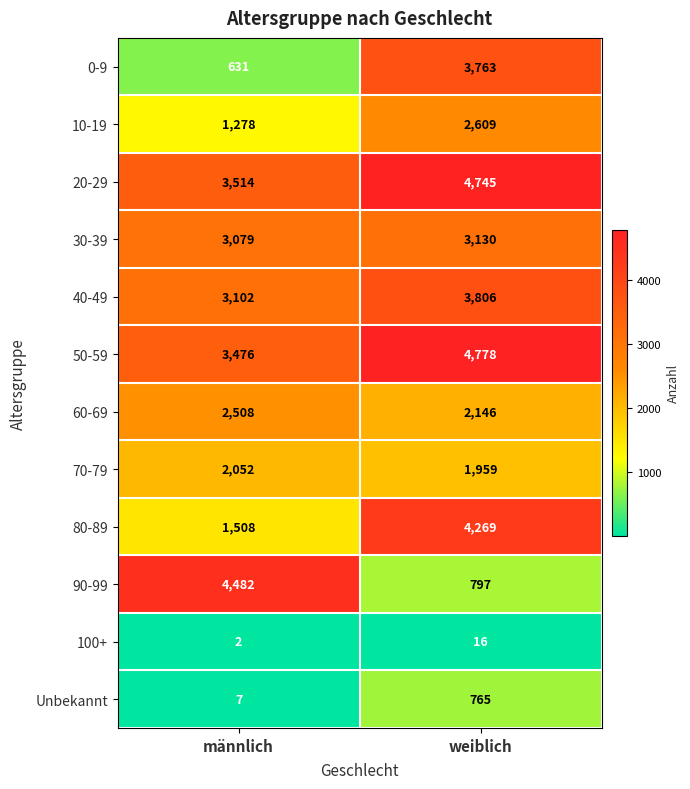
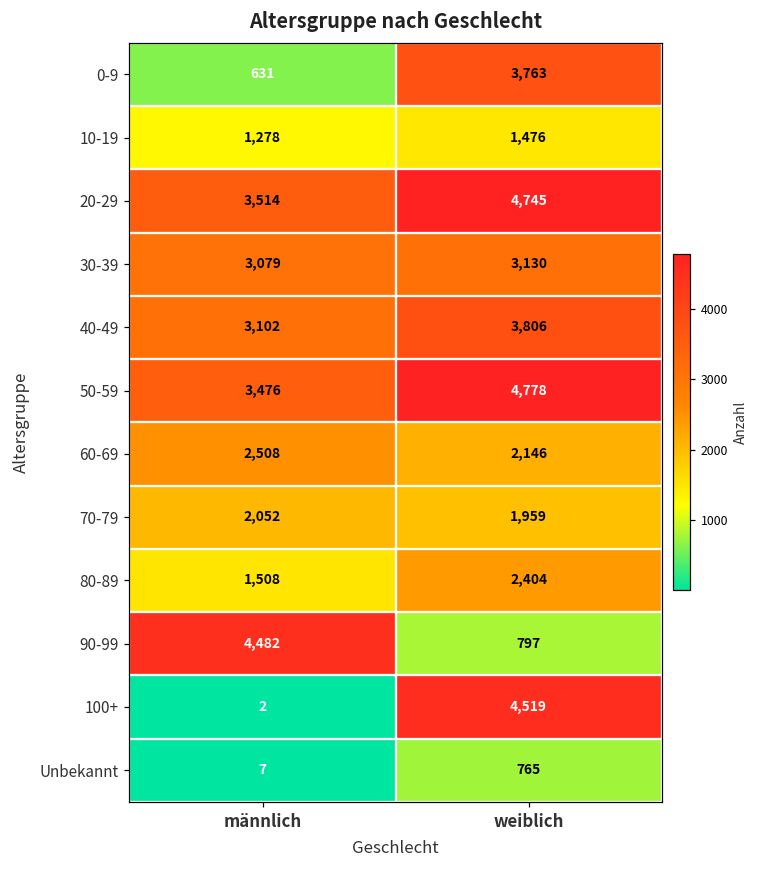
  {
    "0-9": {
      "männlich": "631",
      "weiblich": "3,763"
    },
    "10-19": {
      "männlich": "1,278",
-     "weiblich": "2,609"
+     "weiblich": "1,476"
    },
    "20-29": {
      "männlich": "3,514",
      "weiblich": "4,745"
    },
    "30-39": {
      "männlich": "3,079",
      "weiblich": "3,130"
    },
    "40-49": {
      "männlich": "3,102",
      "weiblich": "3,806"
    },
    "50-59": {
      "männlich": "3,476",
      "weiblich": "4,778"
    },
    "60-69": {
      "männlich": "2,508",
      "weiblich": "2,146"
    },
    "70-79": {
      "männlich": "2,052",
      "weiblich": "1,959"
    },
    "80-89": {
      "männlich": "1,508",
-     "weiblich": "4,269"
+     "weiblich": "2,404"
    },
    "90-99": {
      "männlich": "4,482",
      "weiblich": "797"
    },
    "100+": {
      "männlich": "2",
-     "weiblich": "16"
+     "weiblich": "4,519"
    },
    "Unbekannt": {
      "männlich": "7",
      "weiblich": "765"
    }
  }
